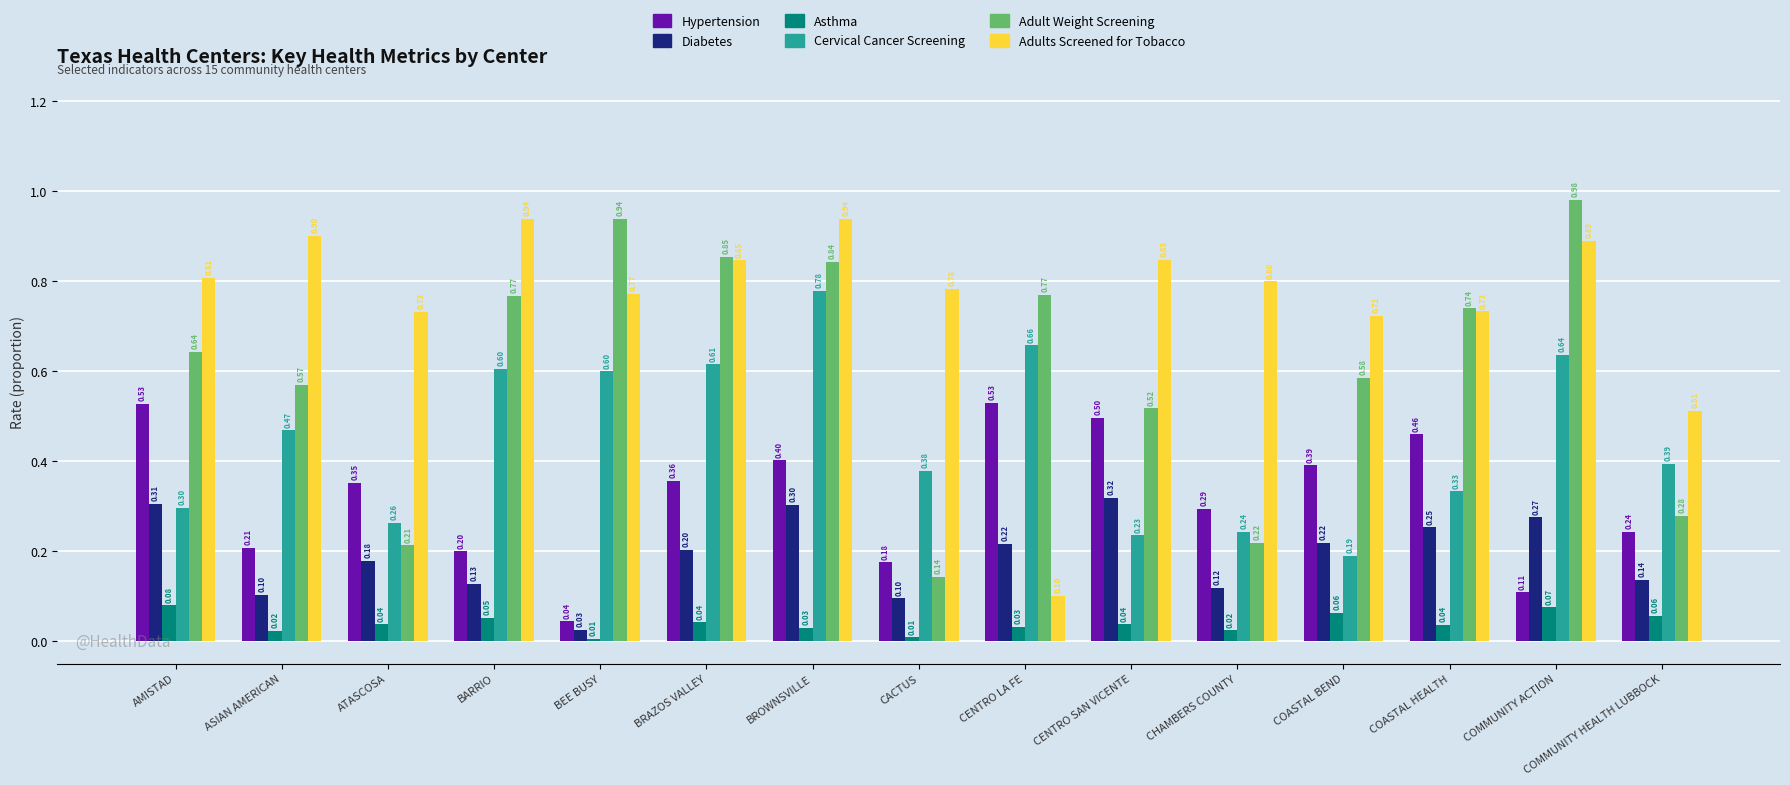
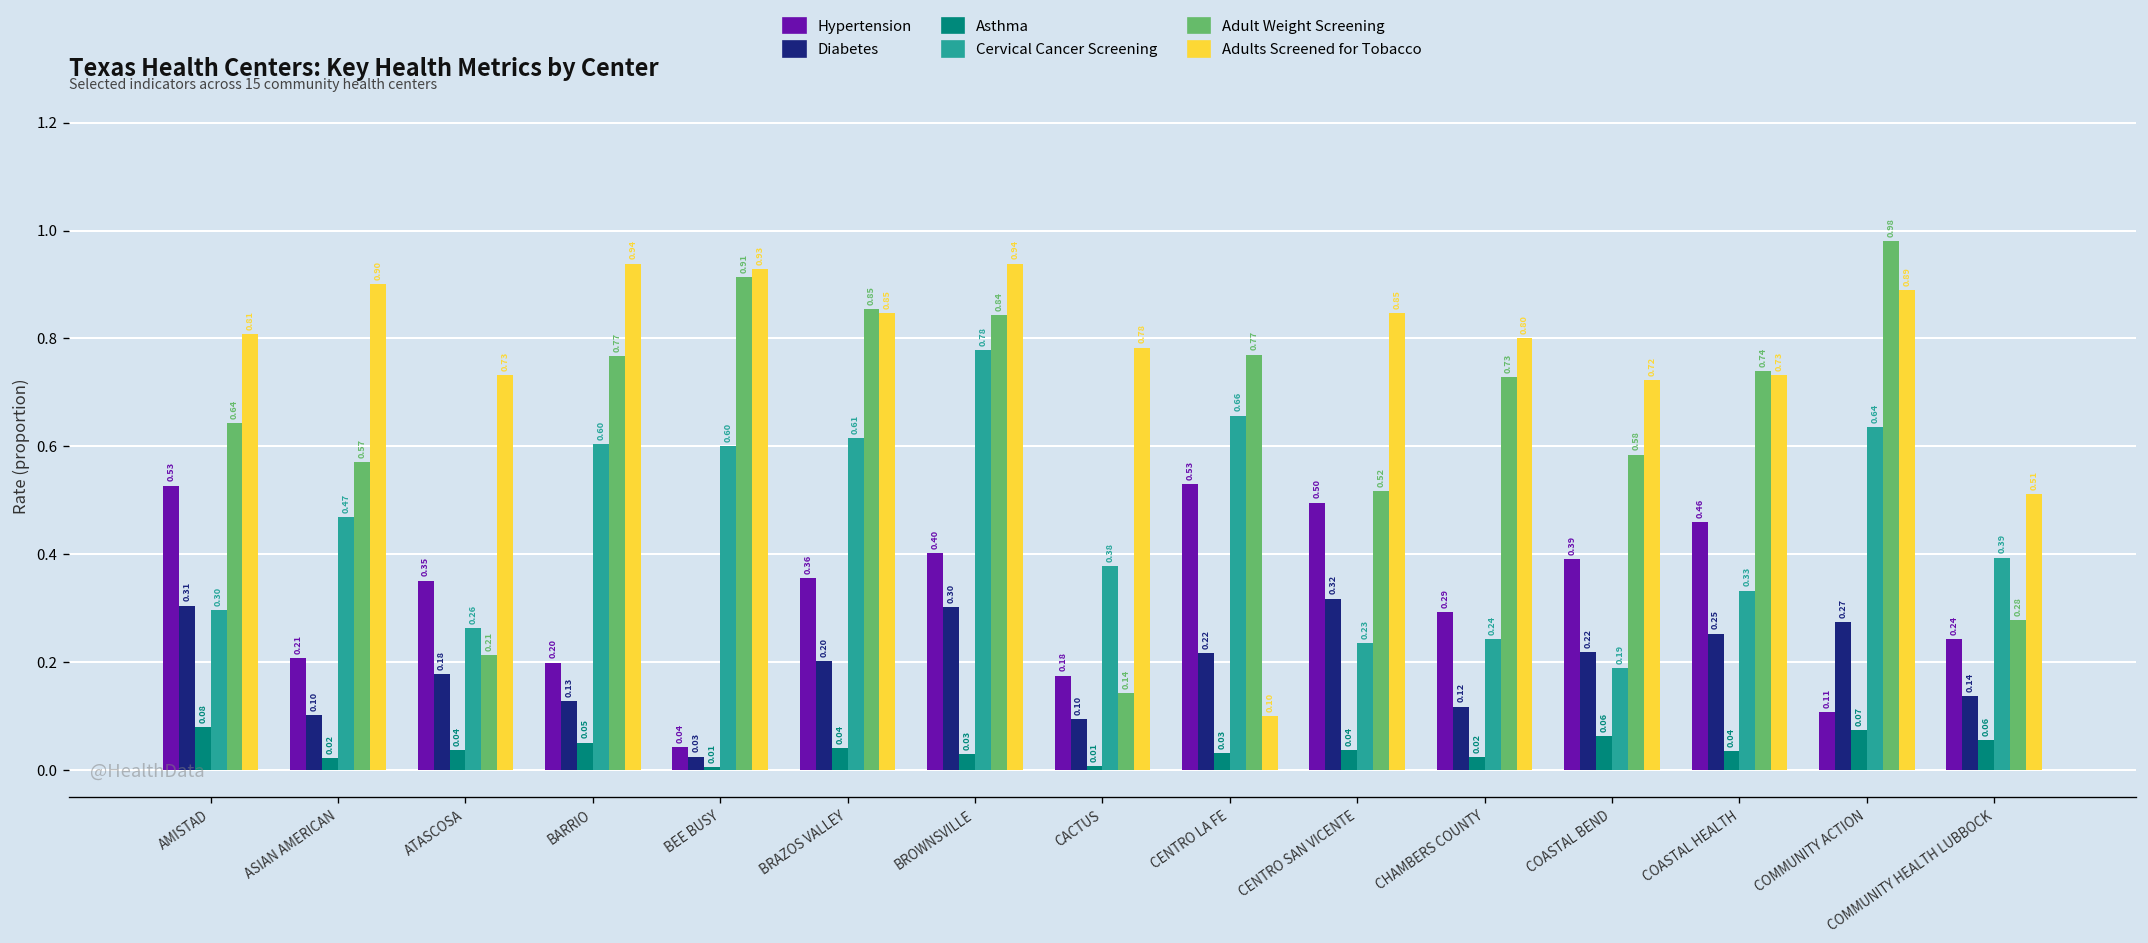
  {
    "Hypertension": {
      "AMISTAD": 0.53,
      "ASIAN AMERICAN": 0.21,
      "ATASCOSA": 0.35,
      "BARRIO": 0.20,
      "BEE BUSY": 0.04,
      "BRAZOS VALLEY": 0.36,
      "BROWNSVILLE": 0.40,
      "CACTUS": 0.18,
      "CENTRO LA FE": 0.53,
      "CENTRO SAN VICENTE": 0.50,
      "CHAMBERS COUNTY": 0.29,
      "COASTAL BEND": 0.39,
      "COASTAL HEALTH": 0.46,
      "COMMUNITY ACTION": 0.11,
      "COMMUNITY HEALTH LUBBOCK": 0.24
    },
    "Diabetes": {
      "AMISTAD": 0.31,
      "ASIAN AMERICAN": 0.10,
      "ATASCOSA": 0.18,
      "BARRIO": 0.13,
      "BEE BUSY": 0.03,
      "BRAZOS VALLEY": 0.20,
      "BROWNSVILLE": 0.30,
      "CACTUS": 0.10,
      "CENTRO LA FE": 0.22,
      "CENTRO SAN VICENTE": 0.32,
      "CHAMBERS COUNTY": 0.12,
      "COASTAL BEND": 0.22,
      "COASTAL HEALTH": 0.25,
      "COMMUNITY ACTION": 0.27,
      "COMMUNITY HEALTH LUBBOCK": 0.14
    },
    "Adult Weight Screening": {
      "AMISTAD": 0.64,
      "ASIAN AMERICAN": 0.57,
      "ATASCOSA": 0.21,
      "BARRIO": 0.77,
-     "BEE BUSY": 0.94,
+     "BEE BUSY": 0.91,
      "BRAZOS VALLEY": 0.85,
      "BROWNSVILLE": 0.84,
      "CACTUS": 0.14,
      "CENTRO LA FE": 0.77,
      "CENTRO SAN VICENTE": 0.52,
-     "CHAMBERS COUNTY": 0.22,
+     "CHAMBERS COUNTY": 0.73,
      "COASTAL BEND": 0.58,
      "COASTAL HEALTH": 0.74,
      "COMMUNITY ACTION": 0.98,
      "COMMUNITY HEALTH LUBBOCK": 0.28
    },
    "Adults Screened for Tobacco": {
      "AMISTAD": 0.81,
      "ASIAN AMERICAN": 0.90,
      "ATASCOSA": 0.73,
      "BARRIO": 0.94,
-     "BEE BUSY": 0.77,
+     "BEE BUSY": 0.93,
      "BRAZOS VALLEY": 0.85,
      "BROWNSVILLE": 0.94,
      "CACTUS": 0.78,
      "CENTRO LA FE": 0.10,
      "CENTRO SAN VICENTE": 0.85,
      "CHAMBERS COUNTY": 0.80,
      "COASTAL BEND": 0.72,
      "COASTAL HEALTH": 0.73,
      "COMMUNITY ACTION": 0.89,
      "COMMUNITY HEALTH LUBBOCK": 0.51
    }
  }
